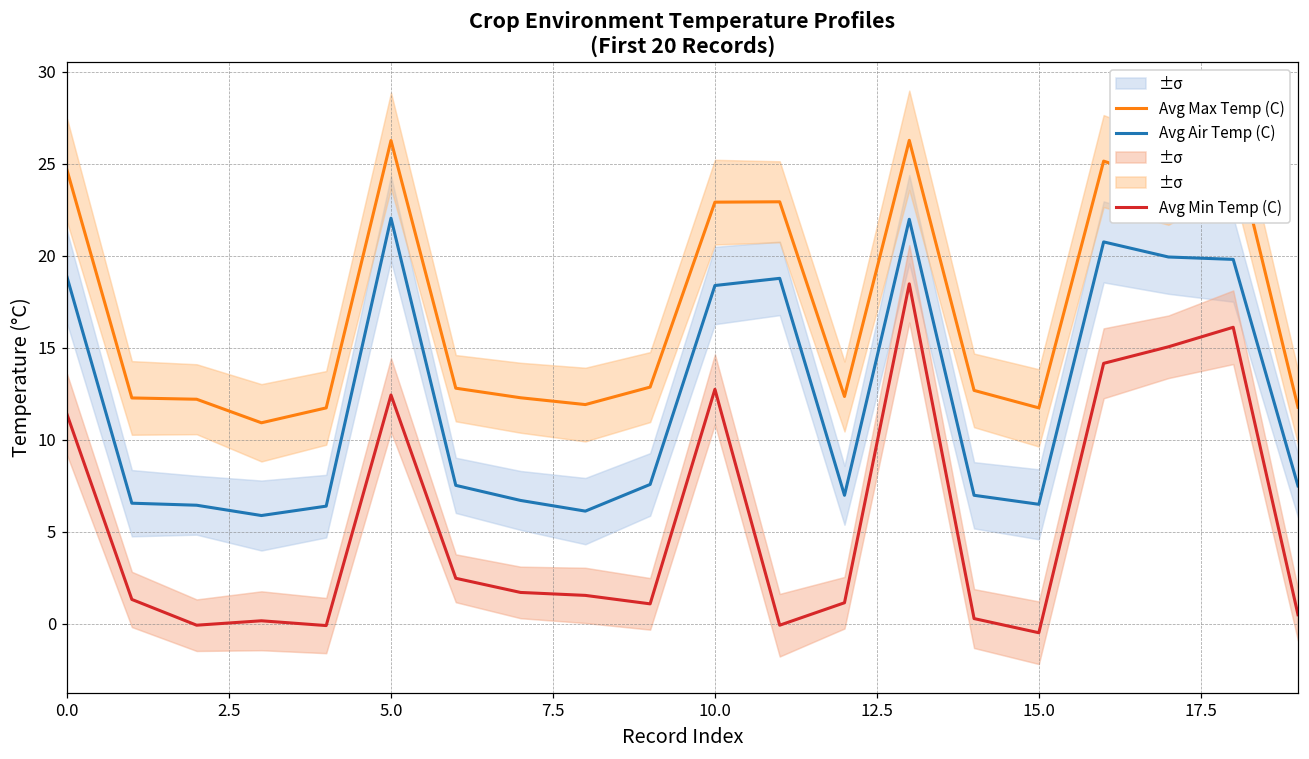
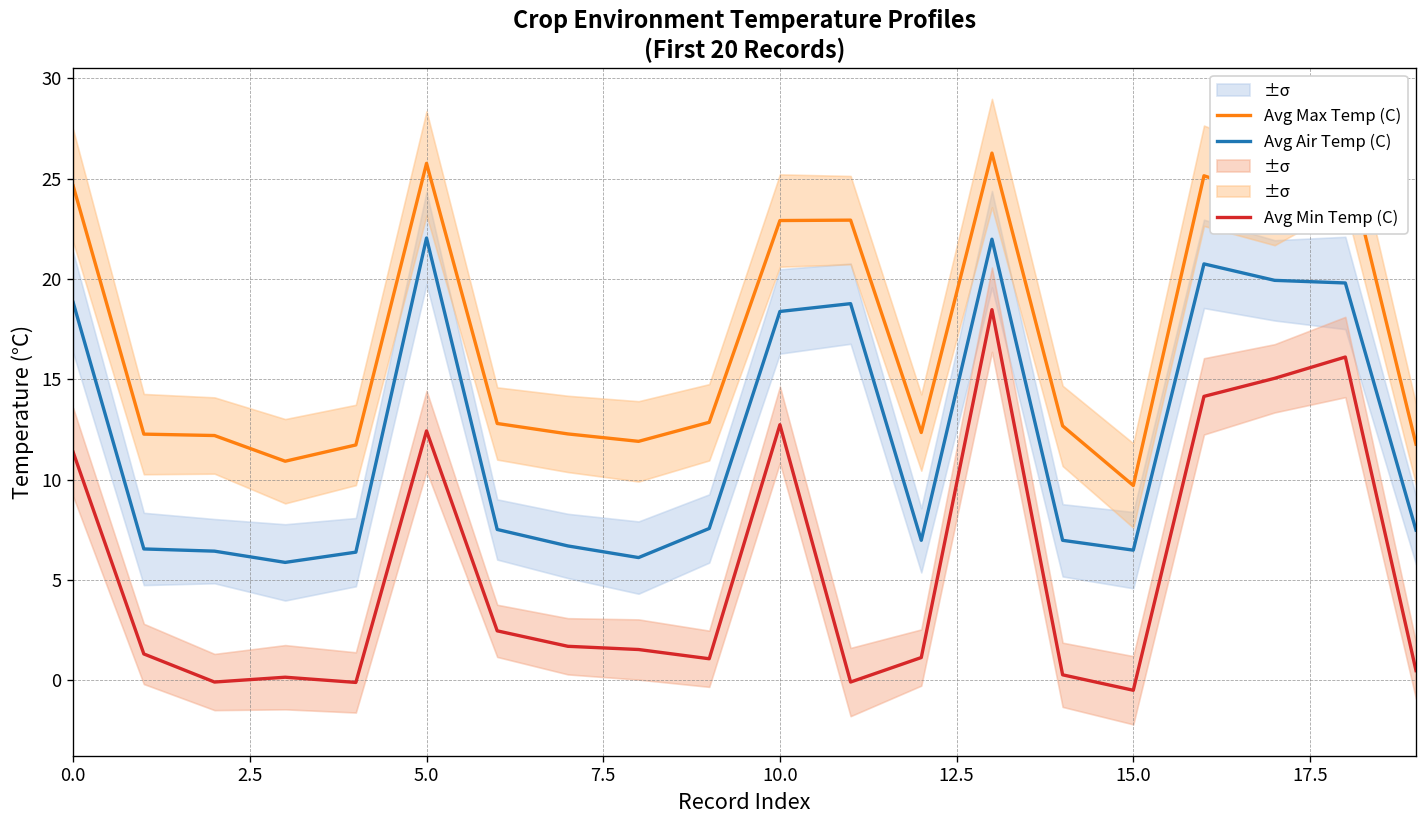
  {
    "Avg Air Temp (C)": {
      "0.0": 18.8,
      "5.0": 22.0,
      "10.0": 18.4,
      "15.0": 6.5
    },
    "Avg Max Temp (C)": {
      "0.0": 24.6,
-     "5.0": 26.3,
+     "5.0": 25.8,
      "10.0": 22.9,
-     "15.0": 11.7
+     "15.0": 9.7
    },
    "Avg Min Temp (C)": {
      "0.0": 11.4,
      "5.0": 12.4,
      "10.0": 12.7,
      "15.0": -0.5
    }
  }
